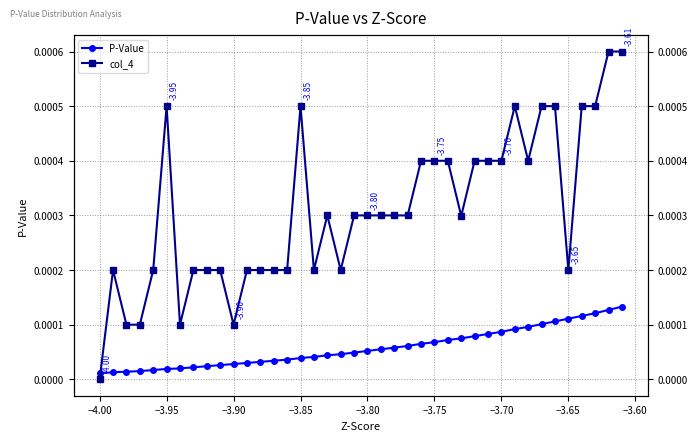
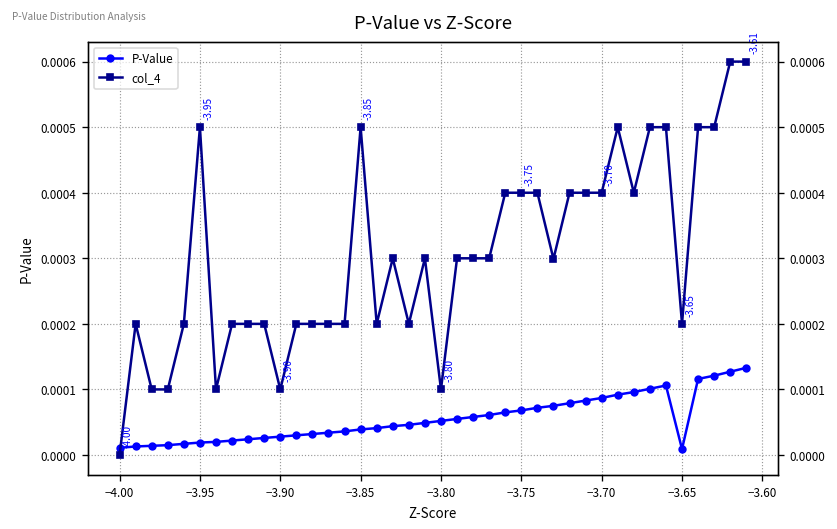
  {
    "P-Value": {
      "−4.00": 0.00001,
      "−3.95": 0.00002,
      "−3.90": 0.00003,
      "−3.85": 0.00004,
      "−3.80": 0.00005,
      "−3.75": 0.00007,
      "−3.70": 0.00009,
-     "−3.65": 0.00011
+     "−3.65": 0.00001
    },
    "col_4": {
      "−4.00": 0.0000,
-     "−3.80": 0.0003
+     "−3.80": 0.0001
    }
  }
